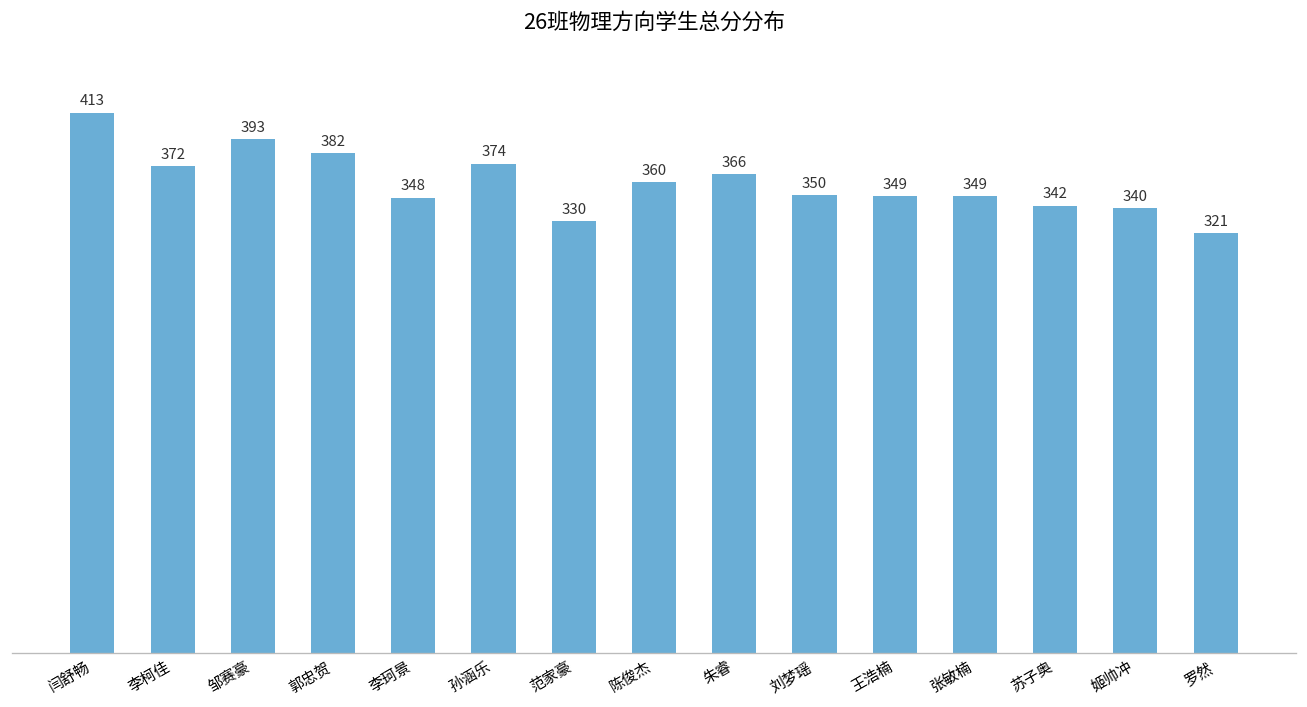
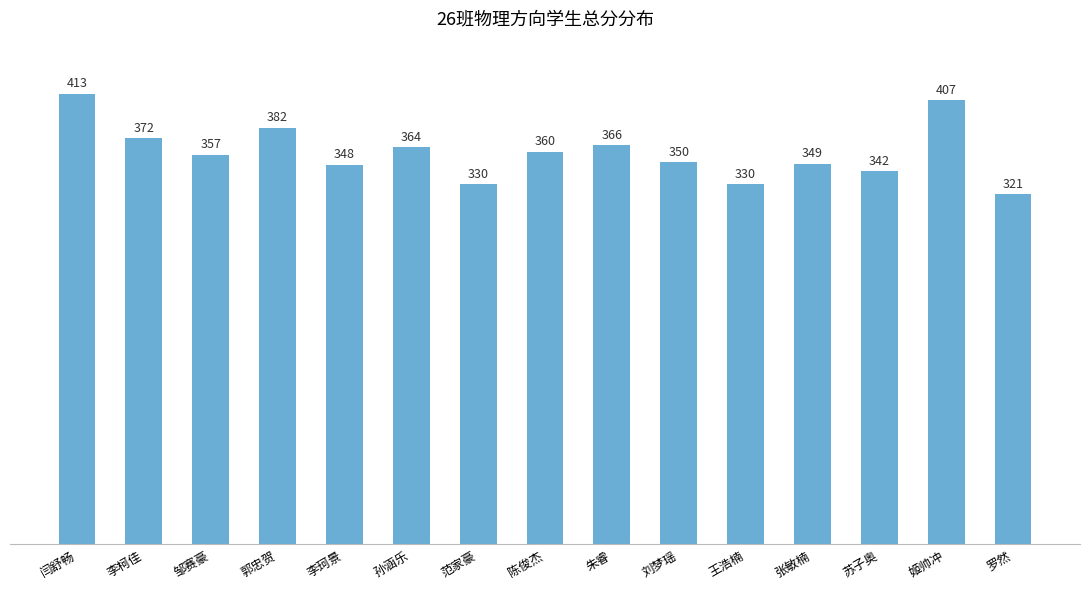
  {
    "闫舒畅": 413,
    "李柯佳": 372,
-   "邹赛豪": 393,
+   "邹赛豪": 357,
    "郭忠贺": 382,
    "李珂景": 348,
-   "孙涵乐": 374,
+   "孙涵乐": 364,
    "范家豪": 330,
    "陈俊杰": 360,
    "朱睿": 366,
    "刘梦瑶": 350,
-   "王浩楠": 349,
+   "王浩楠": 330,
    "张敏楠": 349,
    "苏子奥": 342,
-   "姬帅冲": 340,
+   "姬帅冲": 407,
    "罗然": 321
  }
